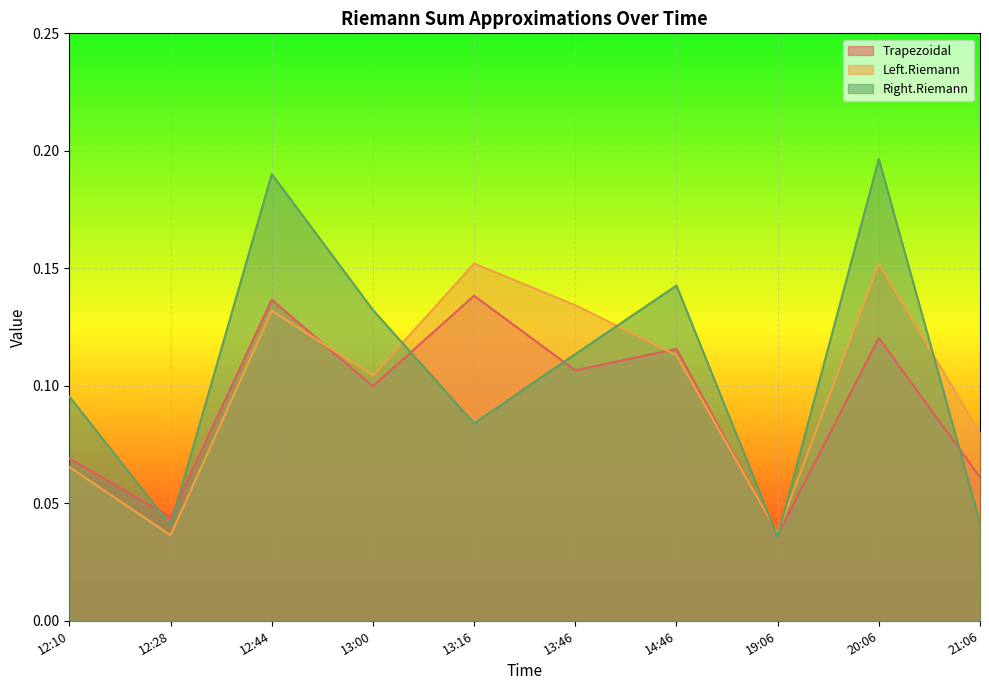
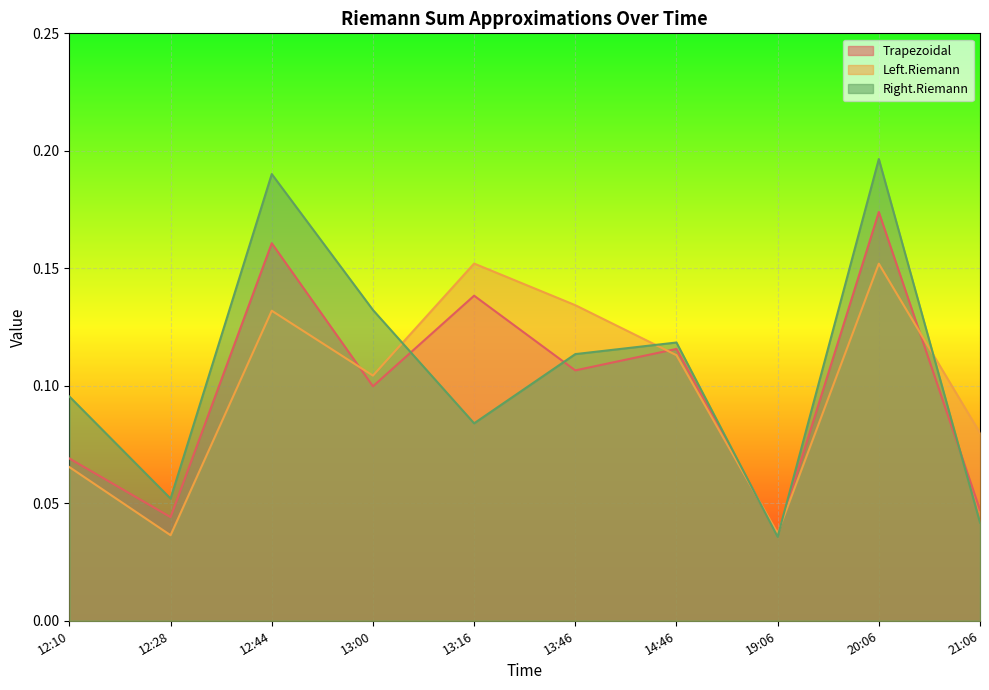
  {
    "Trapezoidal": {
      "12:10": 0.069,
      "12:28": 0.044,
-     "12:44": 0.137,
+     "12:44": 0.161,
      "13:00": 0.100,
      "13:16": 0.138,
      "13:46": 0.107,
      "14:46": 0.116,
-     "20:06": 0.120,
-     "21:06": 0.061
+     "20:06": 0.174,
+     "21:06": 0.047
    },
    "Left.Riemann": {
      "12:10": 0.065,
      "12:28": 0.036,
      "12:44": 0.132,
      "13:00": 0.104,
      "13:16": 0.152,
      "13:46": 0.134,
      "14:46": 0.113,
      "20:06": 0.152,
      "21:06": 0.080
    },
    "Right.Riemann": {
      "12:10": 0.095,
-     "12:28": 0.041,
+     "12:28": 0.052,
      "12:44": 0.190,
      "13:00": 0.132,
      "13:16": 0.084,
      "13:46": 0.113,
-     "14:46": 0.143,
+     "14:46": 0.118,
      "20:06": 0.197,
      "21:06": 0.042
    }
  }
